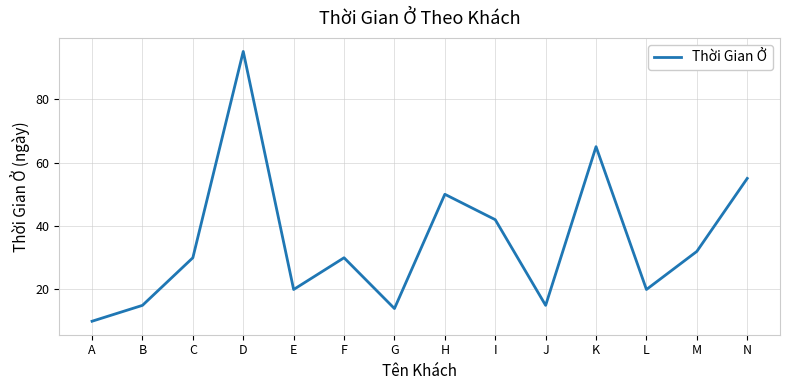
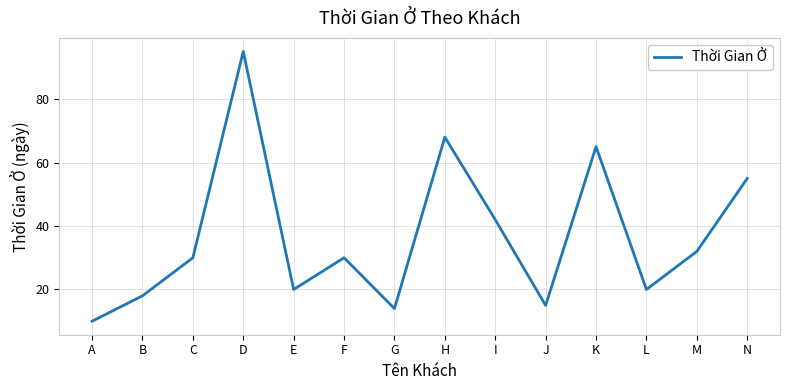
  {
    "A": 10,
-   "B": 15,
+   "B": 18,
    "C": 30,
    "D": 95,
    "E": 20,
    "F": 30,
    "G": 14,
-   "H": 50,
+   "H": 68,
    "I": 42,
    "J": 15,
    "K": 65,
    "L": 20,
    "M": 32,
    "N": 55
  }
